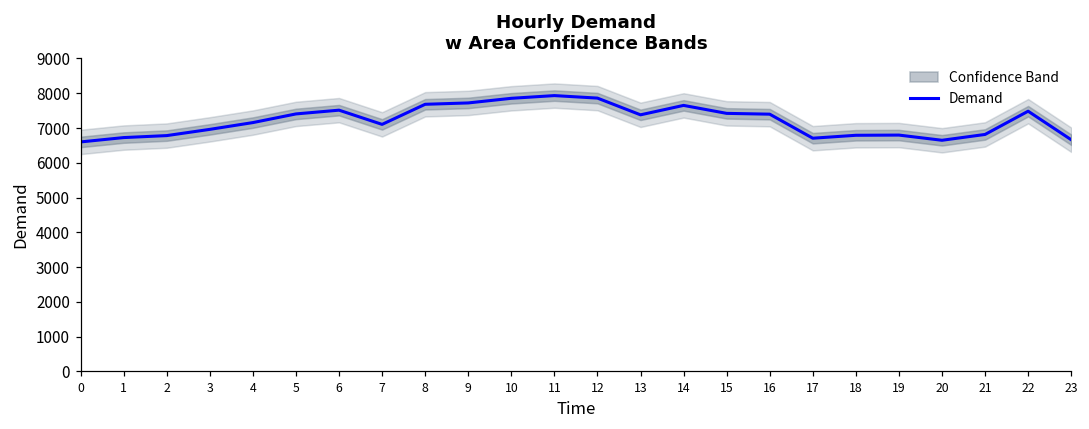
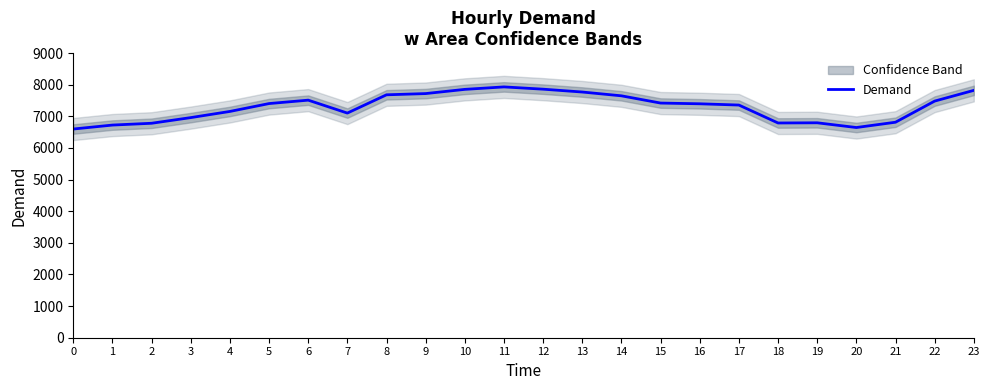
  {
    "Demand": {
      "0": 6600,
      "1": 6700,
      "2": 6800,
      "3": 7000,
      "4": 7200,
      "5": 7400,
      "6": 7500,
      "7": 7100,
      "8": 7700,
      "9": 7700,
      "10": 7900,
      "11": 7900,
      "12": 7900,
-     "13": 7400,
+     "13": 7800,
      "14": 7700,
      "15": 7400,
      "16": 7400,
-     "17": 6700,
+     "17": 7400,
      "18": 6800,
      "19": 6800,
      "20": 6600,
      "21": 6800,
      "22": 7500,
-     "23": 6700
+     "23": 7800
    }
  }
